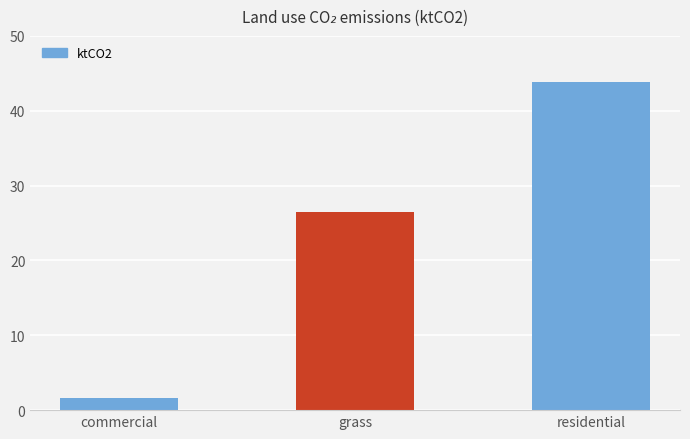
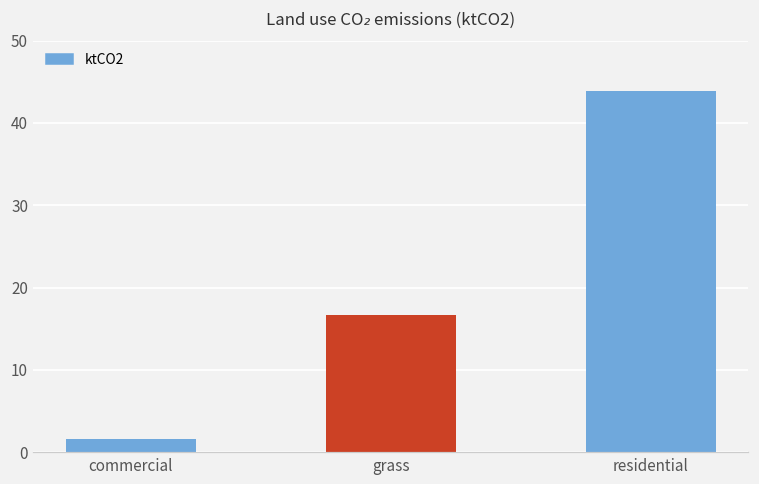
  {
    "commercial": 2,
-   "grass": 26,
+   "grass": 17,
    "residential": 44
  }
